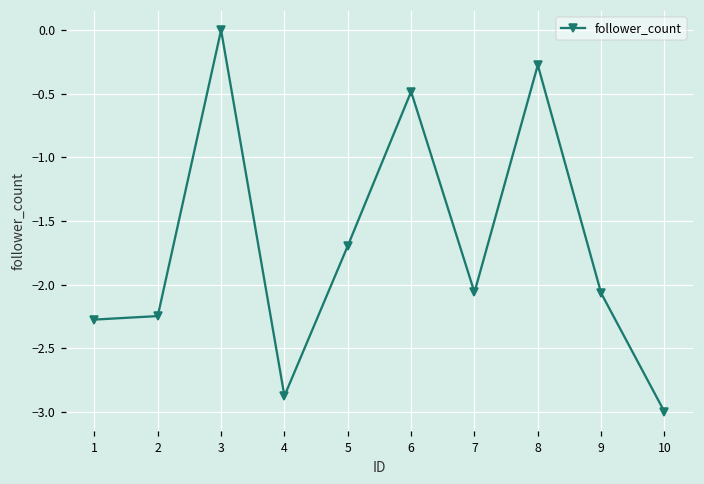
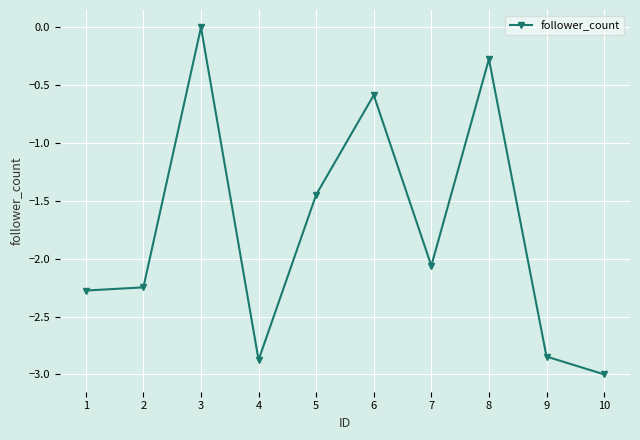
  {
    "1": -2.28,
    "2": -2.25,
    "3": 0.00,
    "4": -2.88,
-   "5": -1.70,
-   "6": -0.48,
+   "5": -1.45,
+   "6": -0.59,
    "7": -2.06,
    "8": -0.27,
-   "9": -2.07,
+   "9": -2.85,
    "10": -3.00
  }
